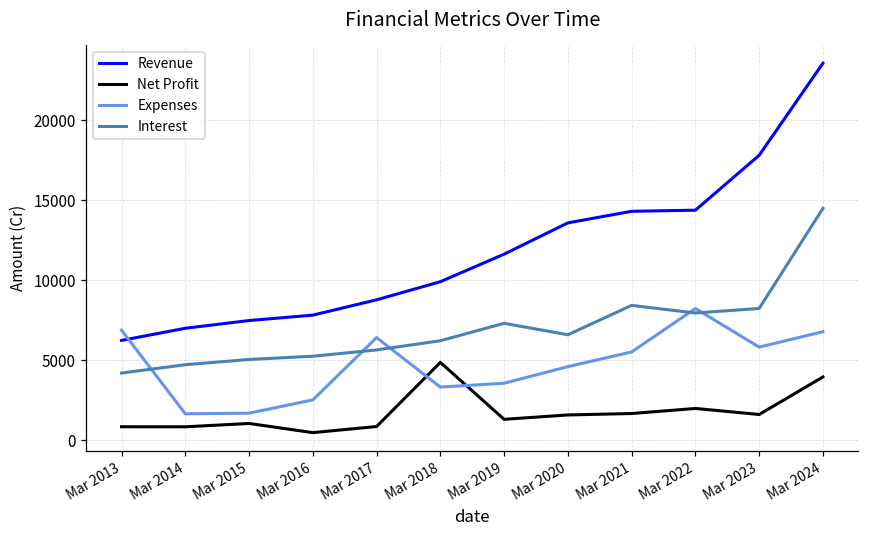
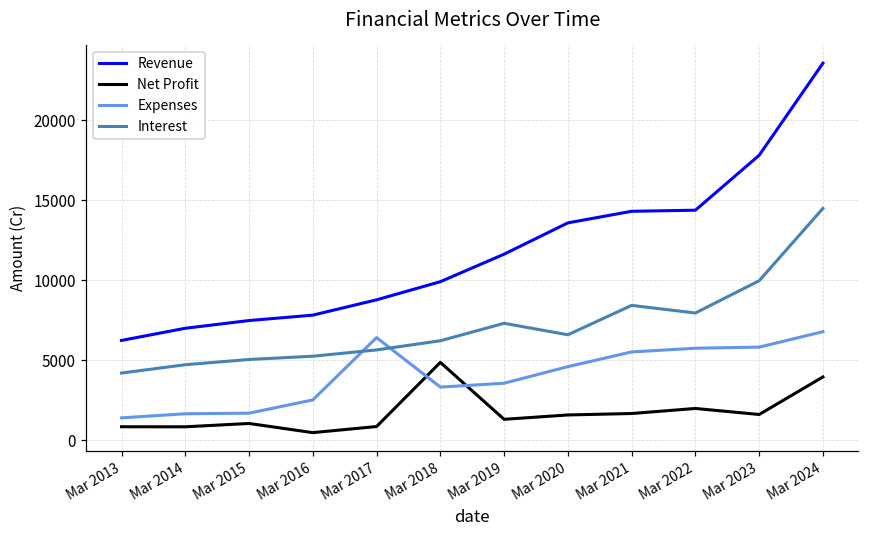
  {
    "Revenue": {
      "Mar 2013": 6200,
      "Mar 2014": 7000,
      "Mar 2015": 7500,
      "Mar 2016": 7800,
      "Mar 2017": 8800,
      "Mar 2018": 9900,
      "Mar 2019": 11600,
      "Mar 2020": 13600,
      "Mar 2021": 14300,
      "Mar 2022": 14400,
      "Mar 2023": 17800,
      "Mar 2024": 23600
    },
    "Net Profit": {
      "Mar 2013": 900,
      "Mar 2014": 900,
      "Mar 2015": 1100,
      "Mar 2016": 500,
      "Mar 2017": 900,
      "Mar 2018": 4900,
      "Mar 2019": 1300,
      "Mar 2020": 1600,
      "Mar 2021": 1700,
      "Mar 2022": 2000,
      "Mar 2023": 1600,
      "Mar 2024": 4000
    },
    "Expenses": {
-     "Mar 2013": 6900,
+     "Mar 2013": 1400,
      "Mar 2014": 1700,
      "Mar 2015": 1700,
      "Mar 2016": 2500,
      "Mar 2017": 6400,
      "Mar 2018": 3300,
      "Mar 2019": 3600,
      "Mar 2020": 4600,
      "Mar 2021": 5500,
-     "Mar 2022": 8200,
+     "Mar 2022": 5800,
      "Mar 2023": 5800,
      "Mar 2024": 6800
    },
    "Interest": {
      "Mar 2013": 4200,
      "Mar 2014": 4700,
      "Mar 2015": 5100,
      "Mar 2016": 5300,
      "Mar 2017": 5700,
      "Mar 2018": 6200,
      "Mar 2019": 7300,
      "Mar 2020": 6600,
      "Mar 2021": 8400,
      "Mar 2022": 8000,
-     "Mar 2023": 8200,
+     "Mar 2023": 10000,
      "Mar 2024": 14500
    }
  }
